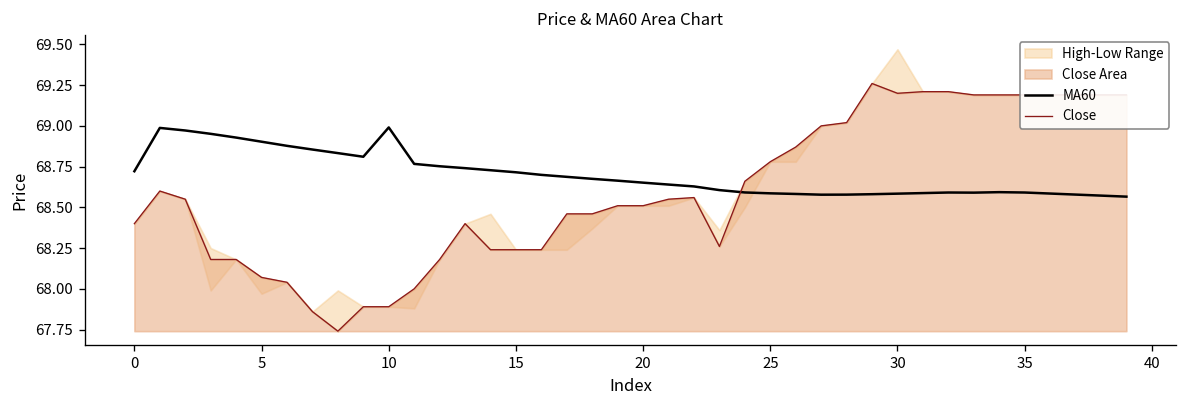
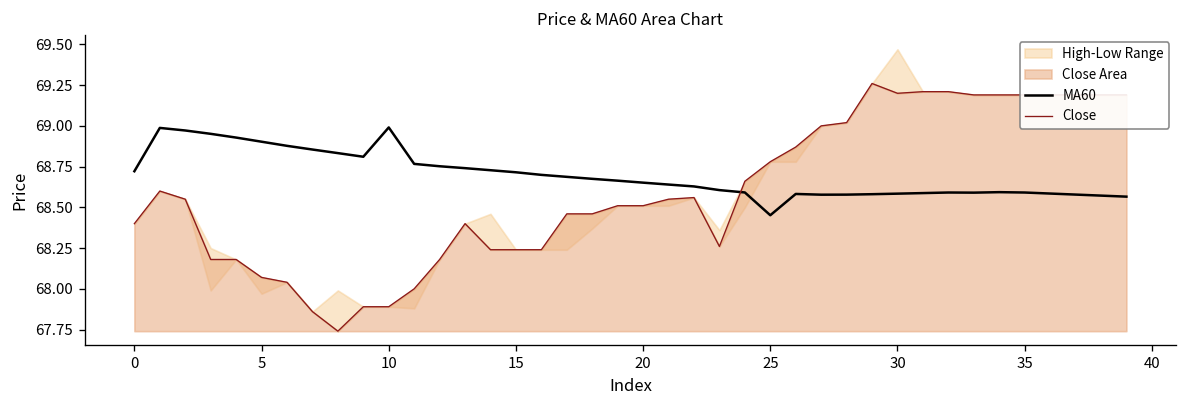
  {
    "MA60": {
      "0": 68.72,
      "5": 68.90,
      "10": 68.99,
      "15": 68.72,
      "20": 68.65,
-     "25": 68.59,
+     "25": 68.45,
      "30": 68.58,
      "35": 68.59
    }
  }
